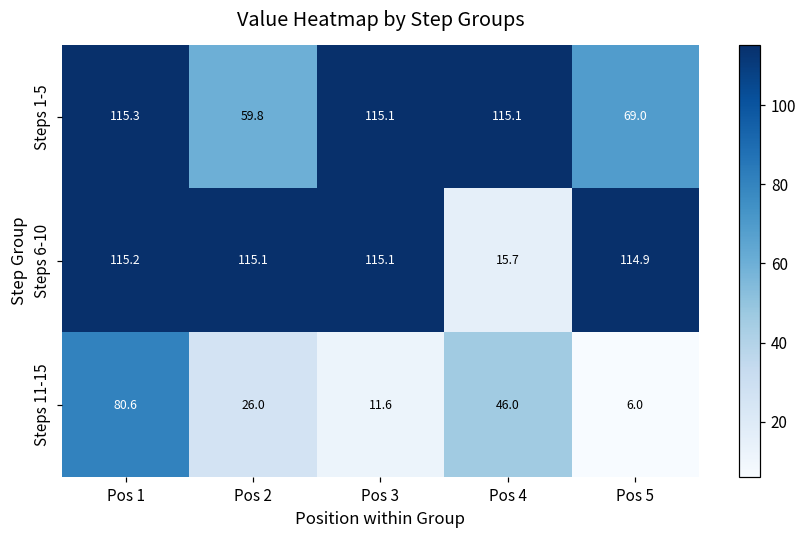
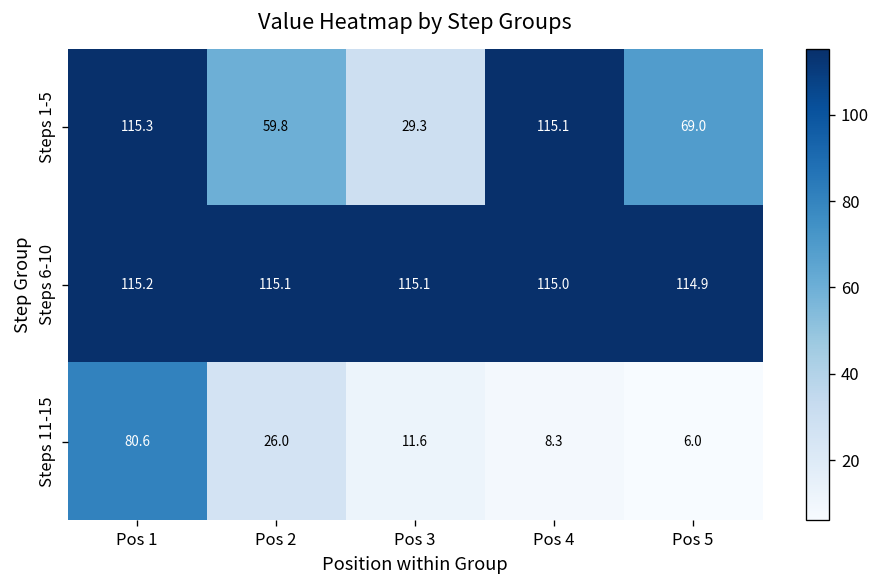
  {
    "Steps 1-5": {
      "Pos 1": 115.3,
      "Pos 2": 59.8,
-     "Pos 3": 115.1,
+     "Pos 3": 29.3,
      "Pos 4": 115.1,
      "Pos 5": 69.0
    },
    "Steps 6-10": {
      "Pos 1": 115.2,
      "Pos 2": 115.1,
      "Pos 3": 115.1,
-     "Pos 4": 15.7,
+     "Pos 4": 115.0,
      "Pos 5": 114.9
    },
    "Steps 11-15": {
      "Pos 1": 80.6,
      "Pos 2": 26.0,
      "Pos 3": 11.6,
-     "Pos 4": 46.0,
+     "Pos 4": 8.3,
      "Pos 5": 6.0
    }
  }
